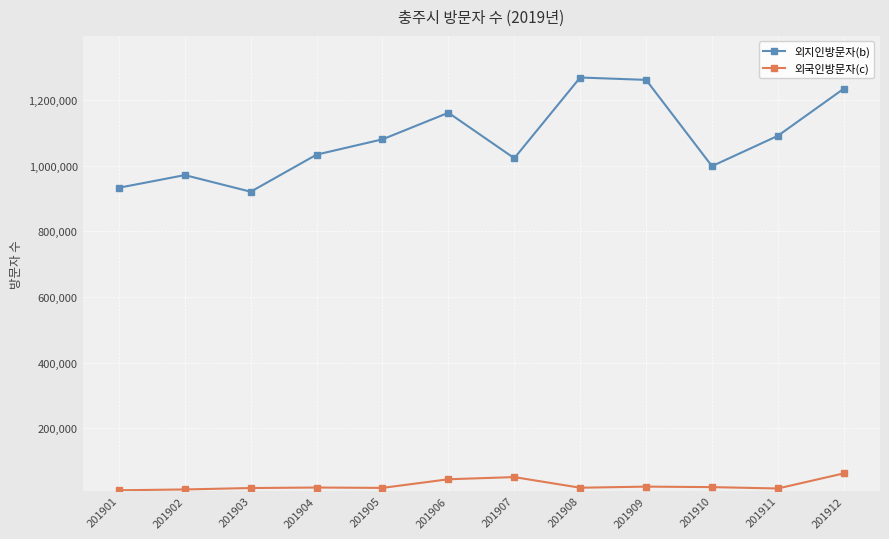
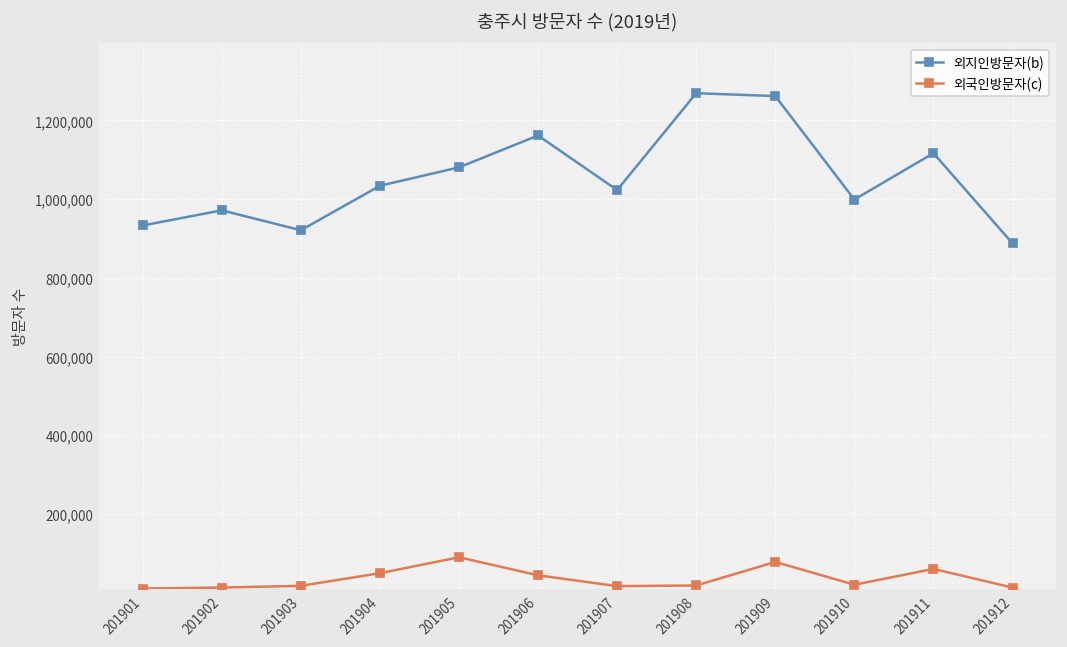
  {
    "외지인방문자(b)": {
      "201901": "930,000",
      "201902": "970,000",
      "201903": "920,000",
      "201904": "1,030,000",
      "201905": "1,080,000",
      "201906": "1,160,000",
      "201907": "1,020,000",
      "201908": "1,270,000",
      "201909": "1,260,000",
      "201910": "1,000,000",
-     "201911": "1,090,000",
-     "201912": "1,230,000"
+     "201911": "1,120,000",
+     "201912": "890,000"
    },
    "외국인방문자(c)": {
      "201901": "10,000",
      "201902": "10,000",
      "201903": "20,000",
-     "201904": "20,000",
-     "201905": "20,000",
+     "201904": "50,000",
+     "201905": "90,000",
      "201906": "40,000",
-     "201907": "50,000",
+     "201907": "20,000",
      "201908": "20,000",
-     "201909": "20,000",
+     "201909": "80,000",
      "201910": "20,000",
-     "201911": "20,000",
-     "201912": "60,000"
+     "201911": "60,000",
+     "201912": "10,000"
    }
  }
